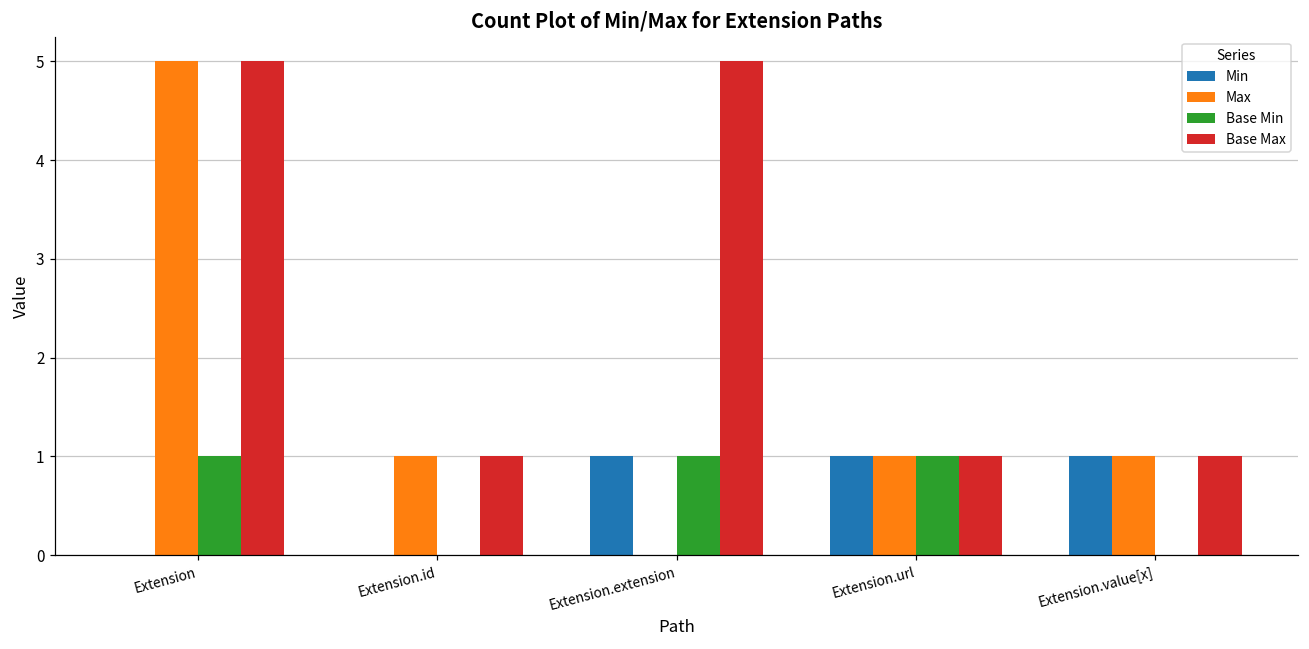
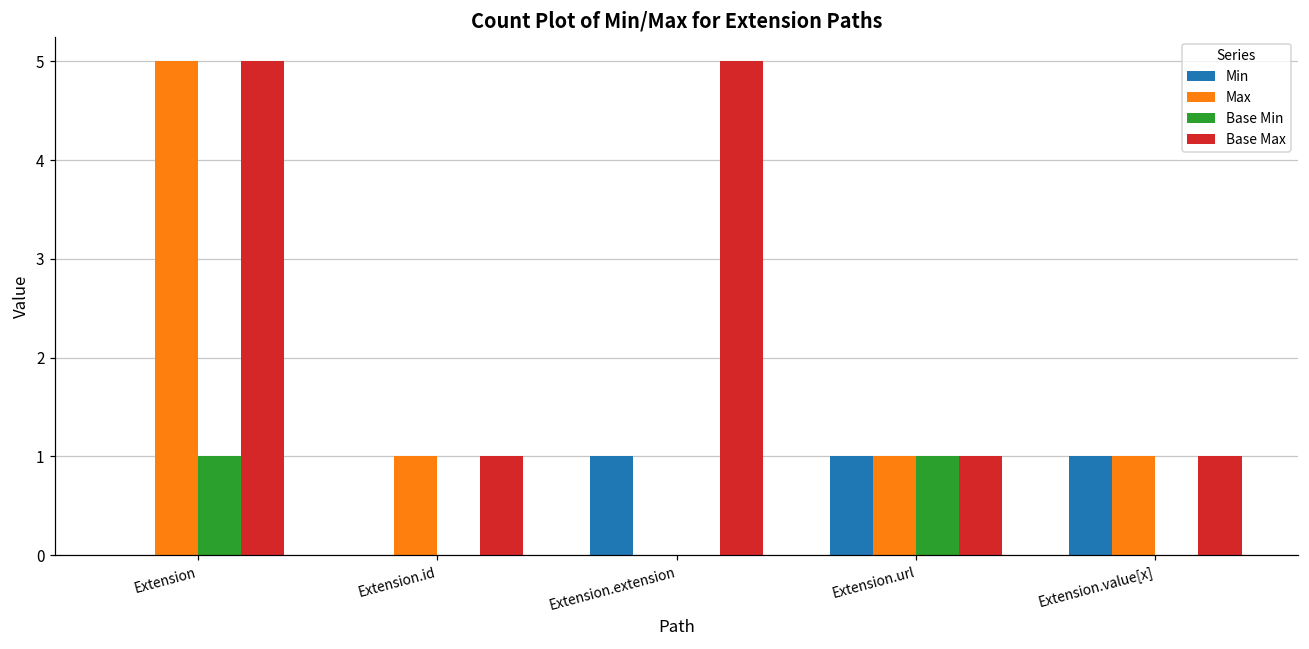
  {
    "Min": {
      "Extension": 0,
      "Extension.id": 0,
      "Extension.extension": 1,
      "Extension.url": 1,
      "Extension.value[x]": 1
    },
    "Max": {
      "Extension": 5,
      "Extension.id": 1,
      "Extension.extension": 0,
      "Extension.url": 1,
      "Extension.value[x]": 1
    },
    "Base Min": {
      "Extension": 1,
      "Extension.id": 0,
-     "Extension.extension": 1,
+     "Extension.extension": 0,
      "Extension.url": 1,
      "Extension.value[x]": 0
    },
    "Base Max": {
      "Extension": 5,
      "Extension.id": 1,
      "Extension.extension": 5,
      "Extension.url": 1,
      "Extension.value[x]": 1
    }
  }
